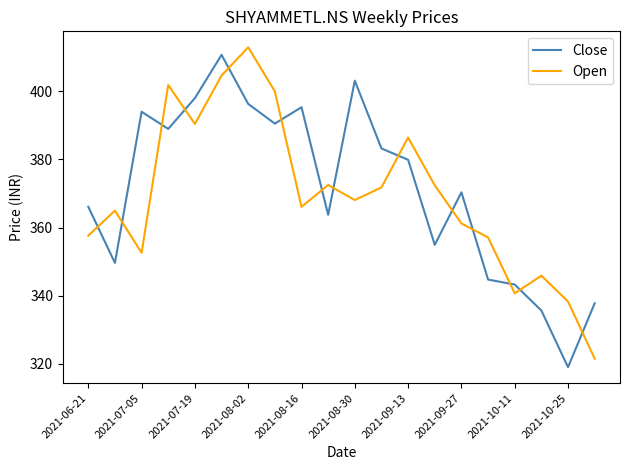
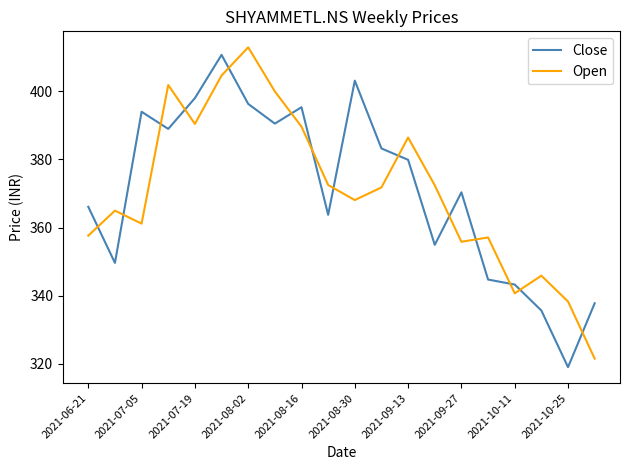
  {
    "Close": {
      "2021-06-21": 366,
      "2021-07-05": 394,
      "2021-07-19": 398,
      "2021-08-02": 396,
      "2021-08-16": 395,
      "2021-08-30": 403,
      "2021-09-13": 380,
      "2021-09-27": 370,
      "2021-10-11": 343,
      "2021-10-25": 319
    },
    "Open": {
      "2021-06-21": 358,
-     "2021-07-05": 353,
+     "2021-07-05": 361,
      "2021-07-19": 390,
      "2021-08-02": 413,
-     "2021-08-16": 366,
+     "2021-08-16": 390,
      "2021-08-30": 368,
      "2021-09-13": 386,
-     "2021-09-27": 361,
+     "2021-09-27": 356,
      "2021-10-11": 341,
      "2021-10-25": 338
    }
  }
